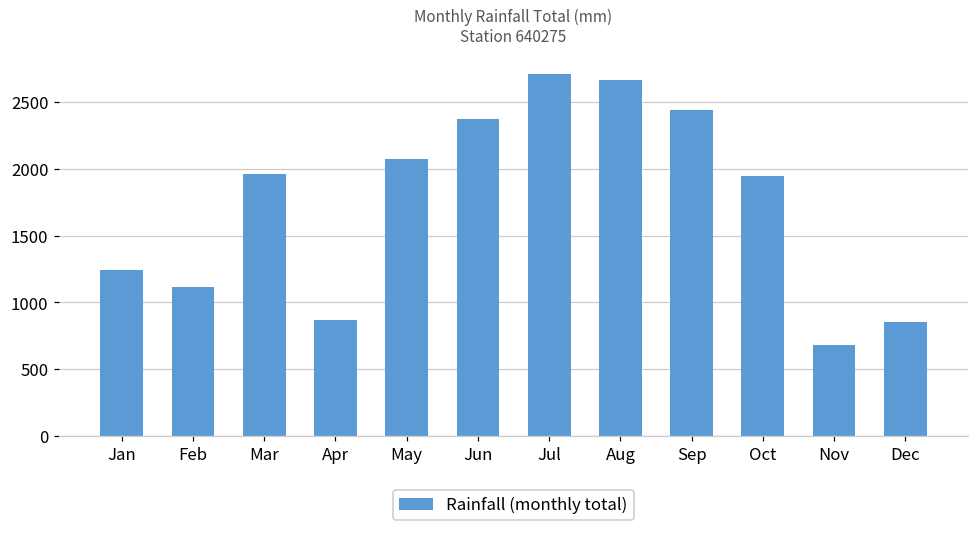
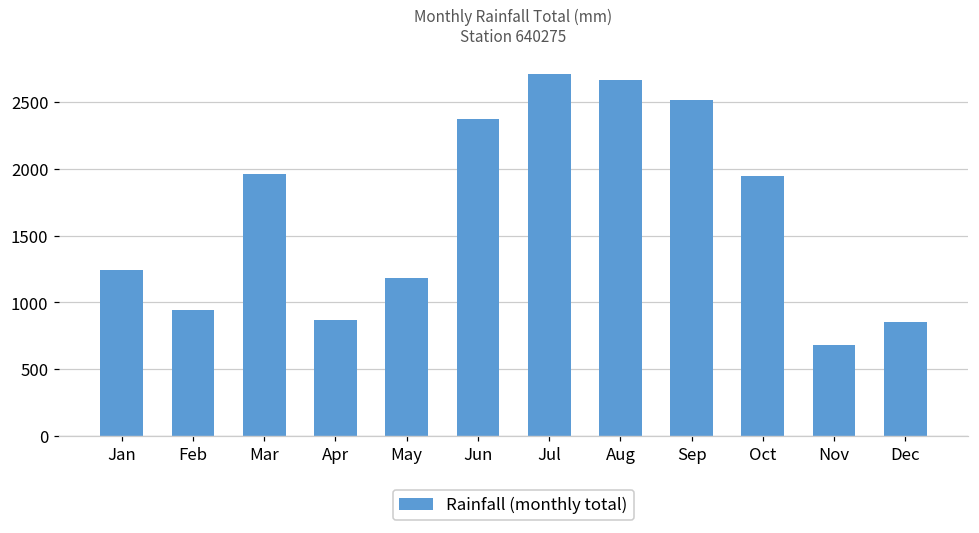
  {
    "Jan": 1240,
-   "Feb": 1110,
+   "Feb": 950,
    "Mar": 1960,
    "Apr": 870,
-   "May": 2080,
+   "May": 1180,
    "Jun": 2370,
    "Jul": 2710,
    "Aug": 2670,
-   "Sep": 2440,
+   "Sep": 2510,
    "Oct": 1950,
    "Nov": 680,
    "Dec": 850
  }
